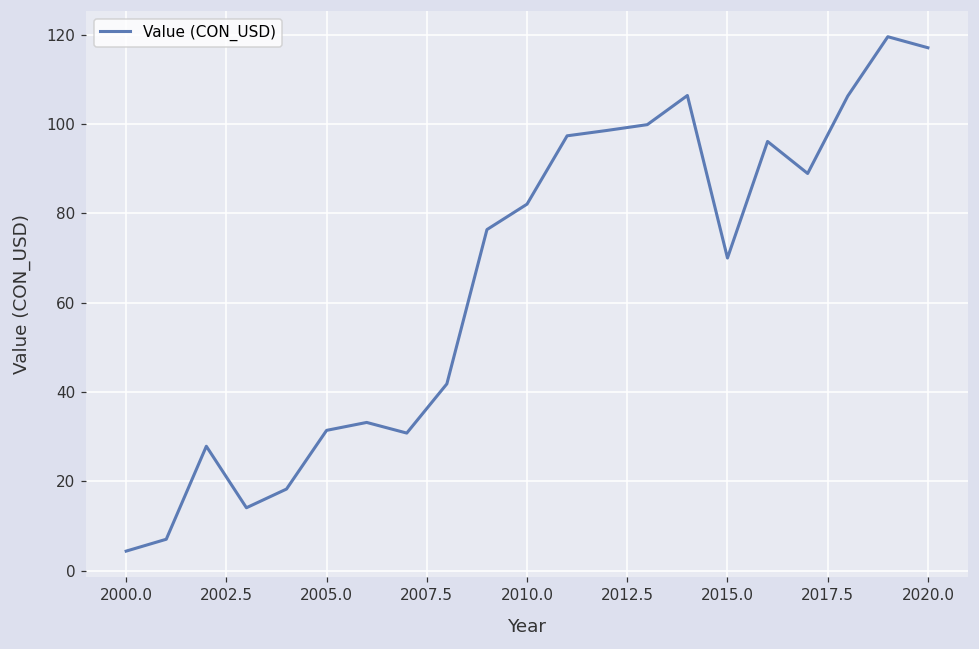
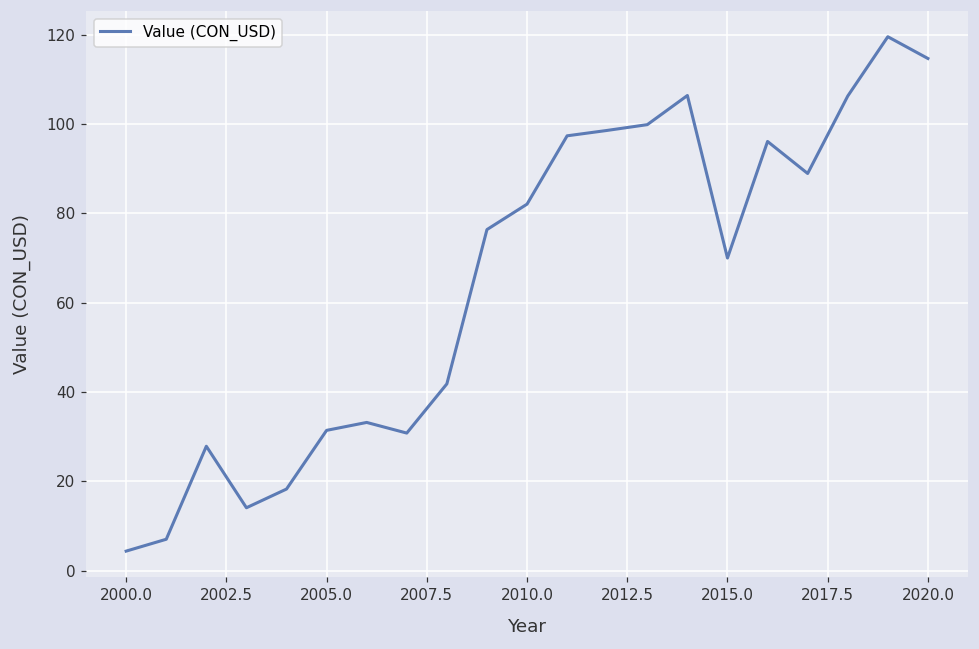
  {
    "2000.0": 4,
    "2005.0": 31,
    "2010.0": 82,
    "2015.0": 70,
-   "2020.0": 117
+   "2020.0": 115
  }
